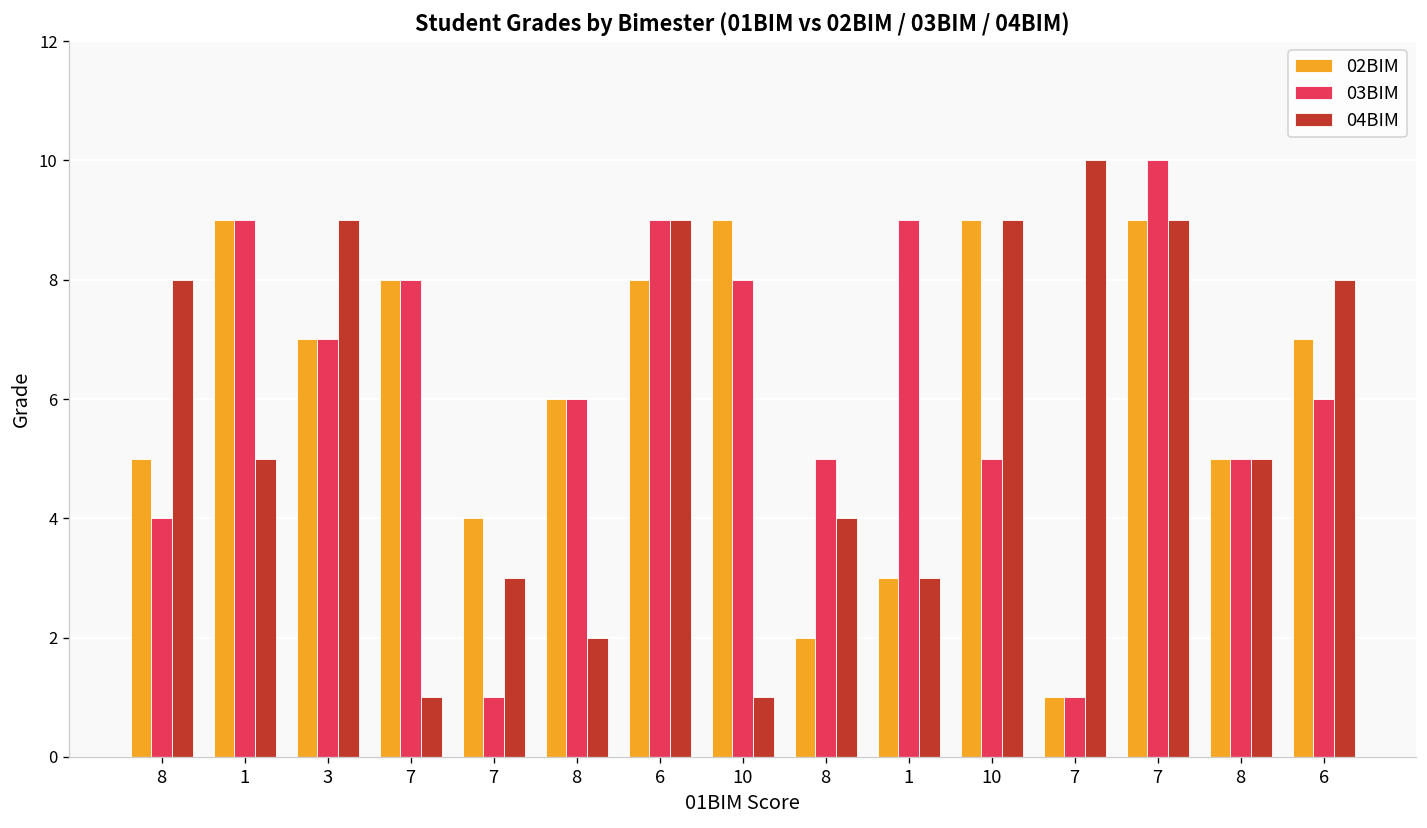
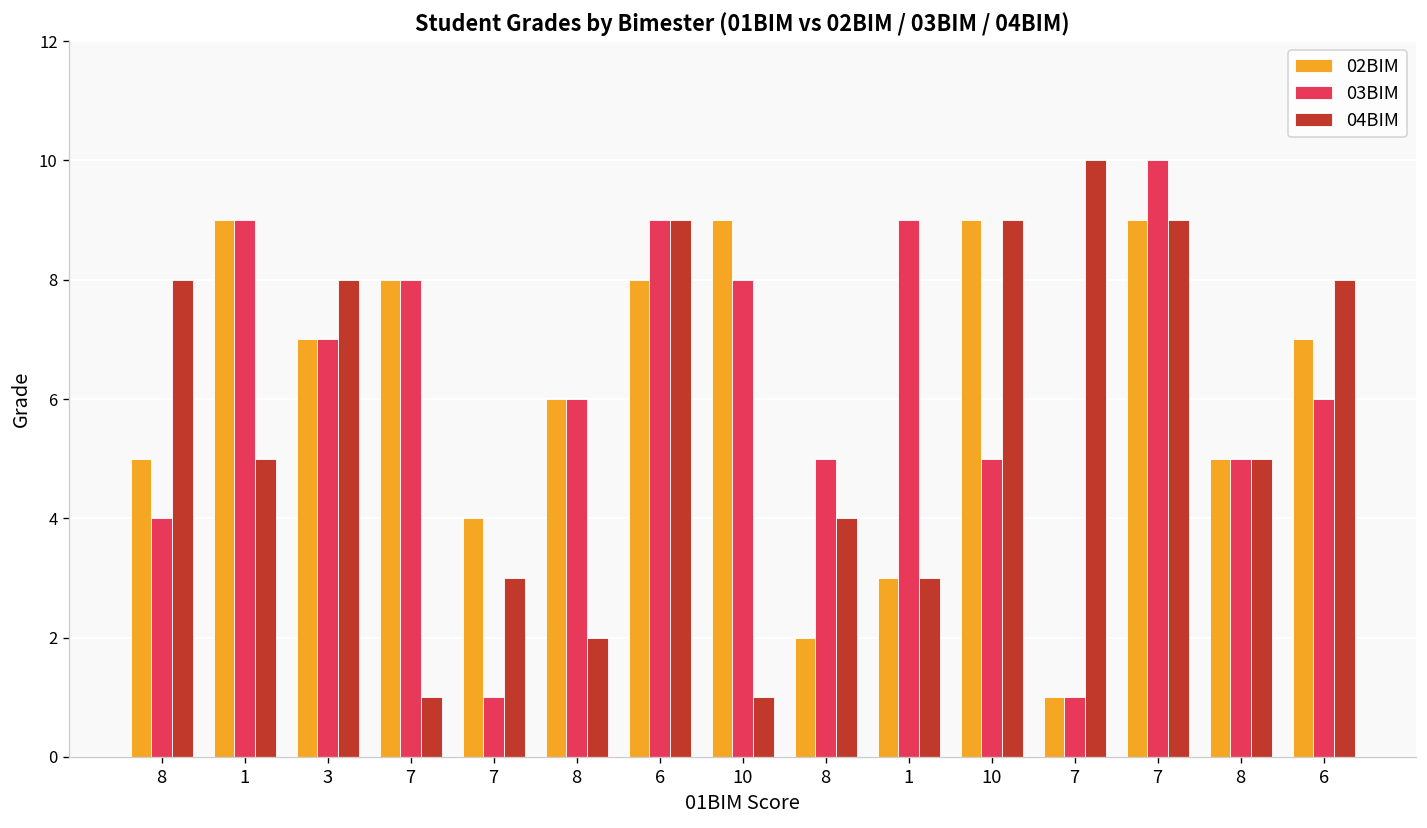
  {
    "02BIM": {
      "3": 7
    },
    "03BIM": {
      "3": 7
    },
    "04BIM": {
-     "3": 9
+     "3": 8
    }
  }
